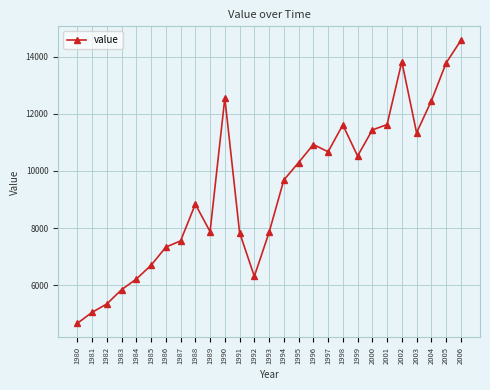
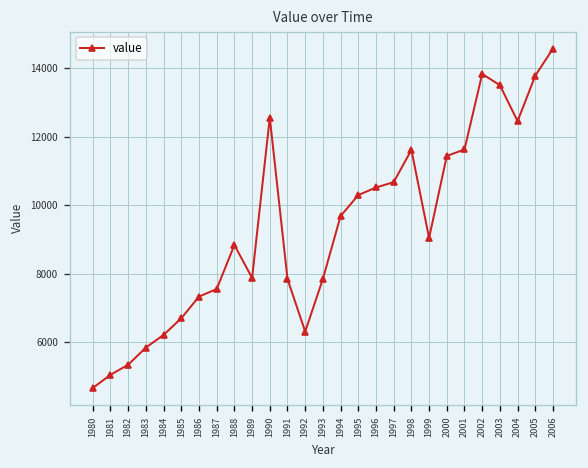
  {
    "1980": 4700,
    "1981": 5000,
    "1982": 5300,
    "1983": 5800,
    "1984": 6200,
    "1985": 6700,
    "1986": 7300,
    "1987": 7600,
    "1988": 8800,
    "1989": 7900,
    "1990": 12600,
    "1991": 7800,
    "1992": 6300,
    "1993": 7800,
    "1994": 9700,
    "1995": 10300,
-   "1996": 10900,
+   "1996": 10500,
    "1997": 10700,
    "1998": 11600,
-   "1999": 10500,
+   "1999": 9000,
    "2000": 11400,
    "2001": 11600,
    "2002": 13800,
-   "2003": 11300,
+   "2003": 13500,
    "2004": 12500,
    "2005": 13800,
    "2006": 14600
  }
